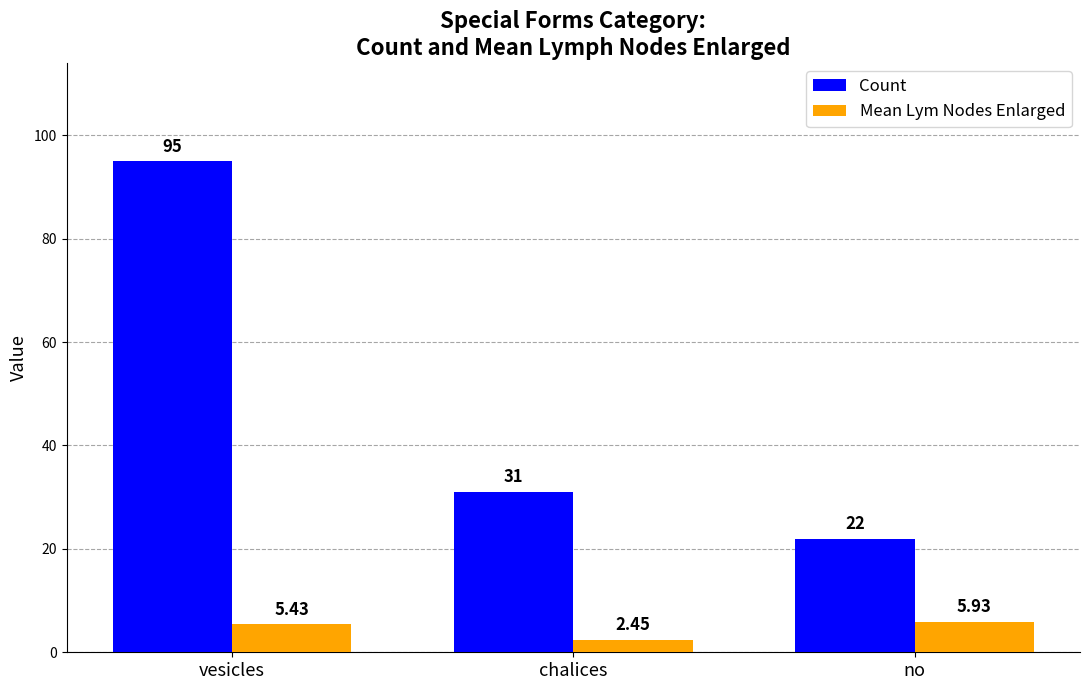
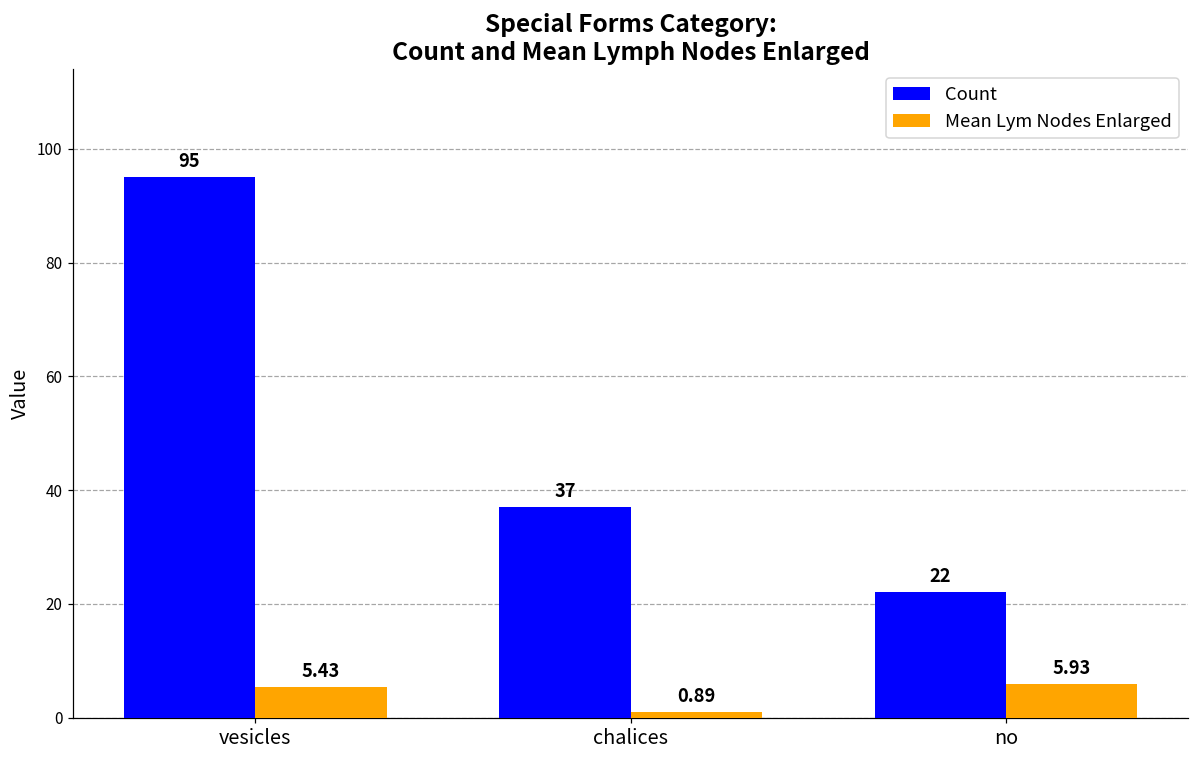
  {
    "Count": {
      "vesicles": 95,
-     "chalices": 31,
+     "chalices": 37,
      "no": 22
    },
    "Mean Lym Nodes Enlarged": {
      "vesicles": 5.43,
-     "chalices": 2.45,
+     "chalices": 0.89,
      "no": 5.93
    }
  }
